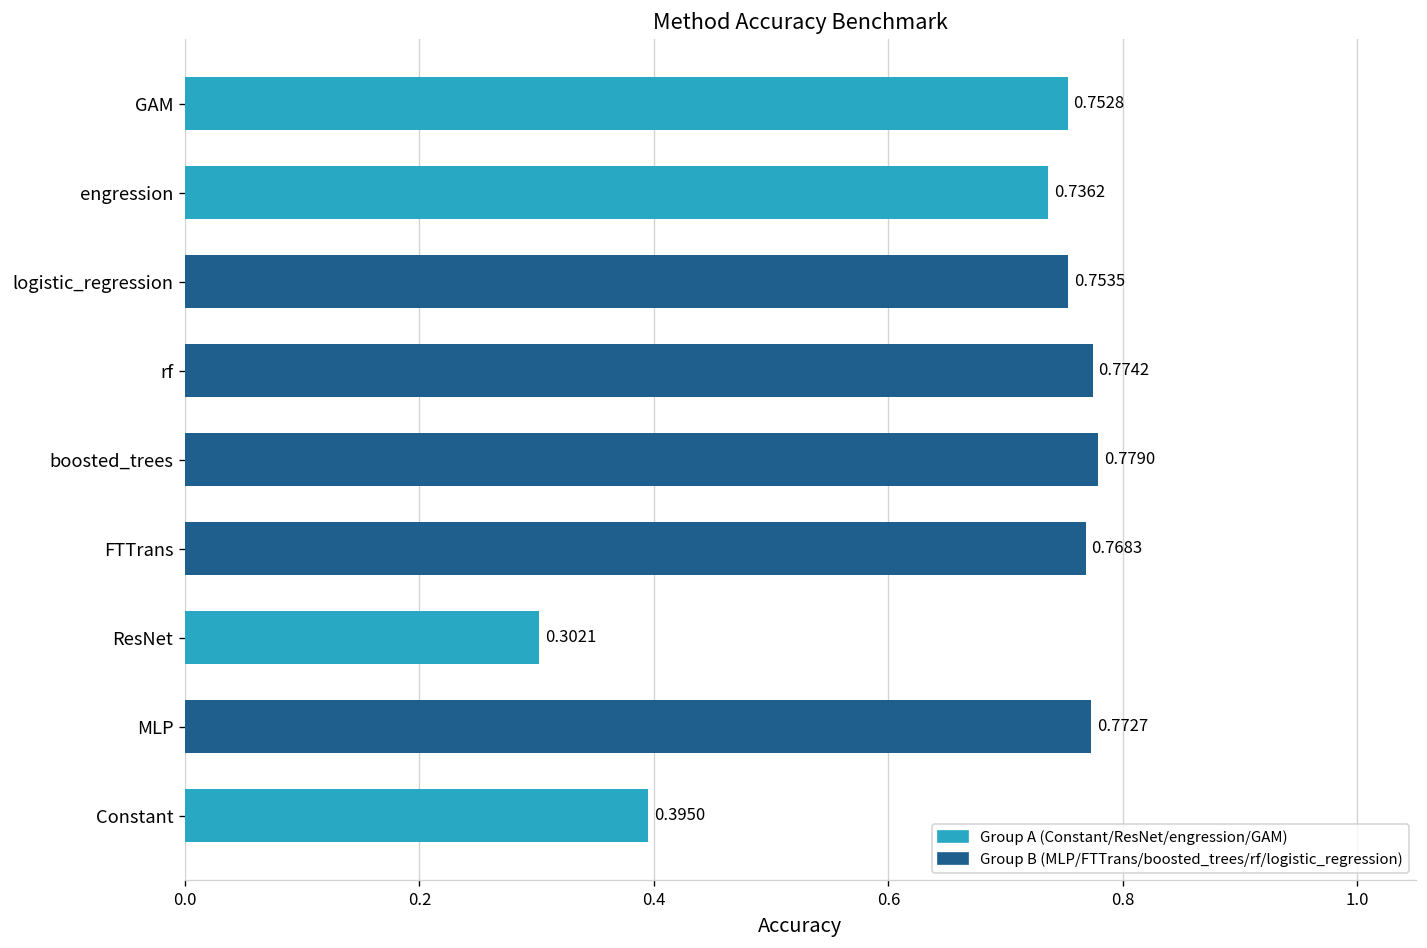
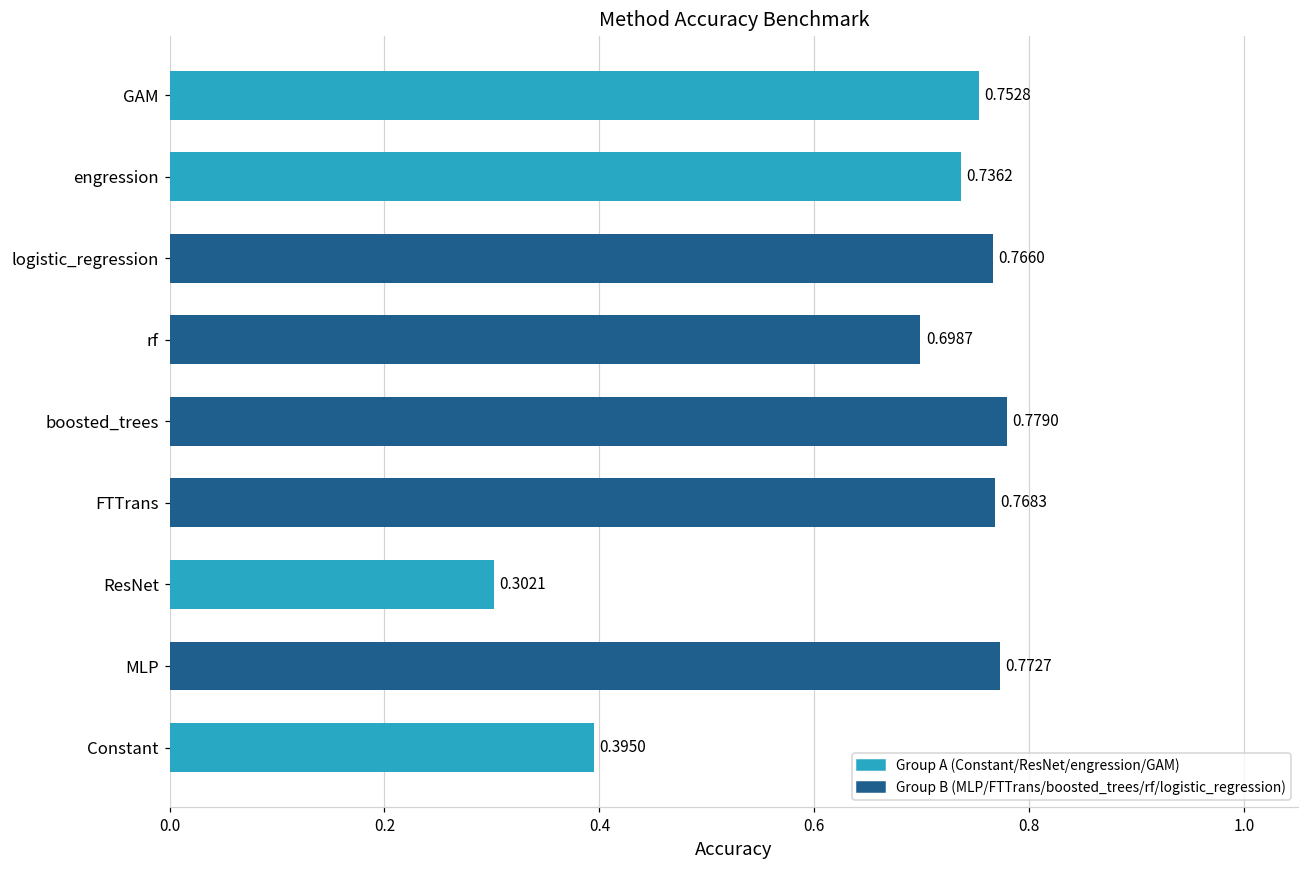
  {
    "GAM": 0.7528,
    "engression": 0.7362,
-   "logistic_regression": 0.7535,
-   "rf": 0.7742,
+   "logistic_regression": 0.7660,
+   "rf": 0.6987,
    "boosted_trees": 0.7790,
    "FTTrans": 0.7683,
    "ResNet": 0.3021,
    "MLP": 0.7727,
    "Constant": 0.3950
  }
